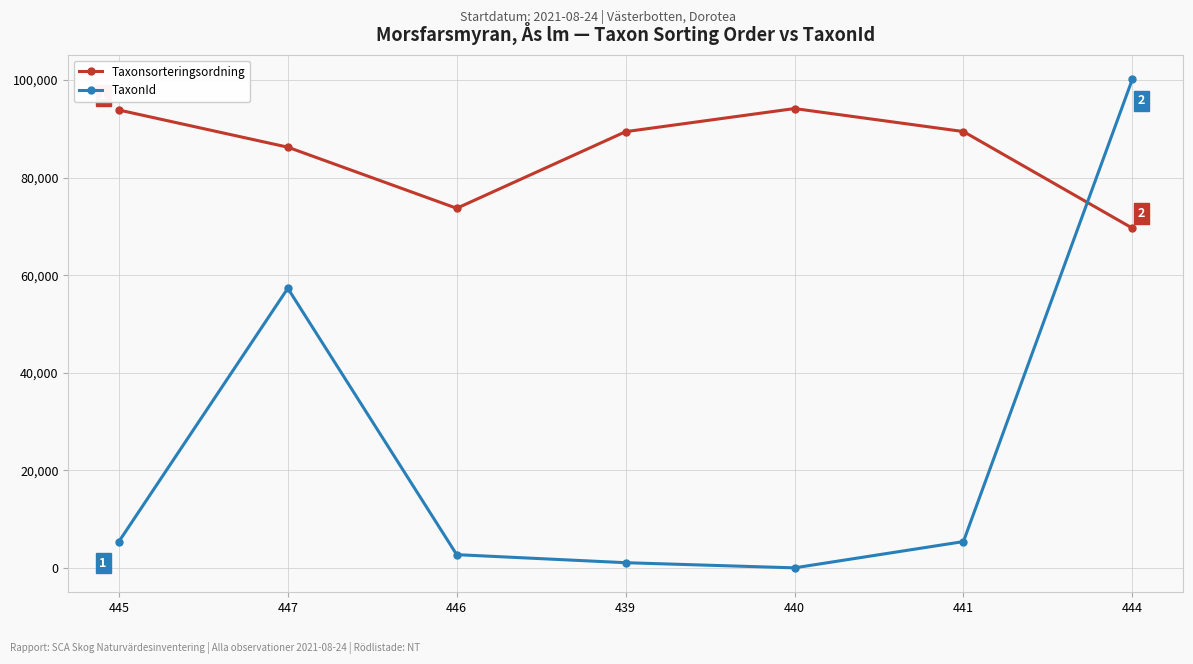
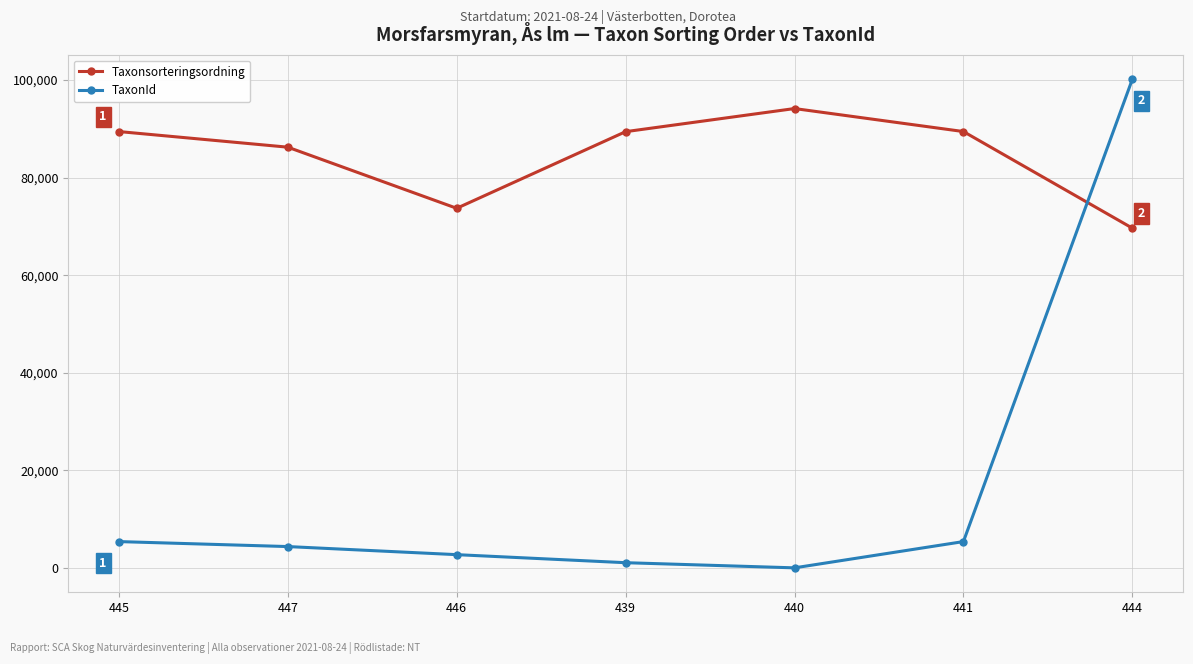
  {
    "Taxonsorteringsordning": {
-     "445": "94,000",
+     "445": "89,000",
      "447": "86,000",
      "446": "74,000",
      "439": "89,000",
      "440": "94,000",
      "441": "89,000"
    },
    "TaxonId": {
-     "447": "57,000",
+     "447": "4,000",
      "446": "3,000",
      "439": "1,000",
      "440": "0",
      "441": "5,000"
    }
  }
